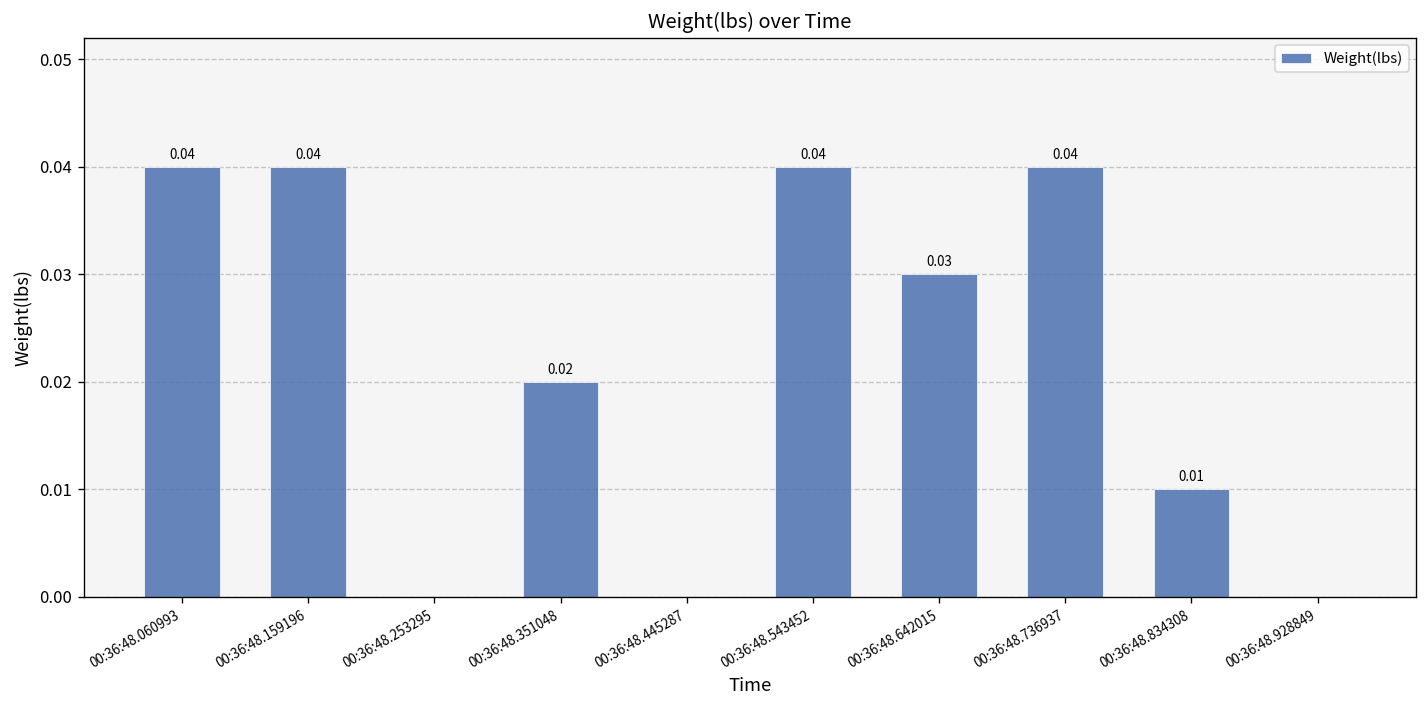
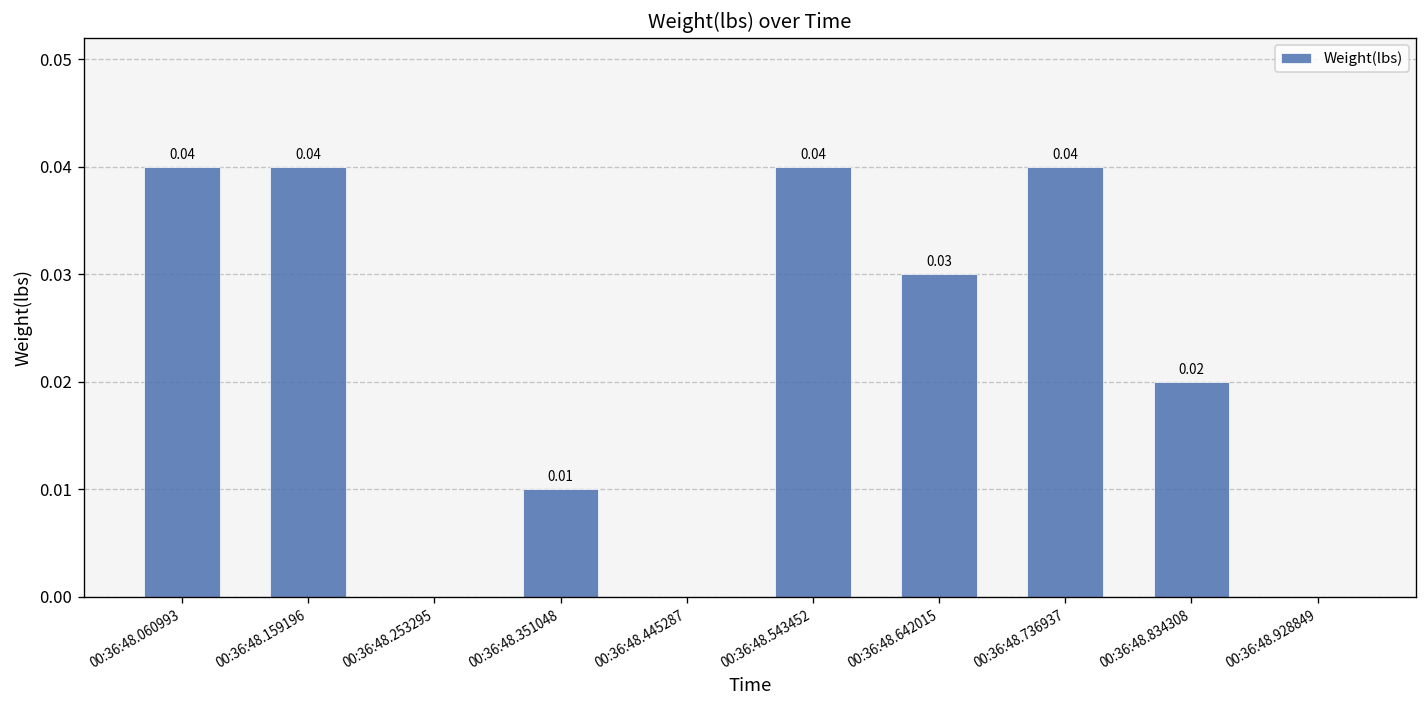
  {
    "00:36:48.060993": 0.04,
    "00:36:48.159196": 0.04,
-   "00:36:48.351048": 0.02,
+   "00:36:48.351048": 0.01,
    "00:36:48.543452": 0.04,
    "00:36:48.642015": 0.03,
    "00:36:48.736937": 0.04,
-   "00:36:48.834308": 0.01
+   "00:36:48.834308": 0.02
  }
